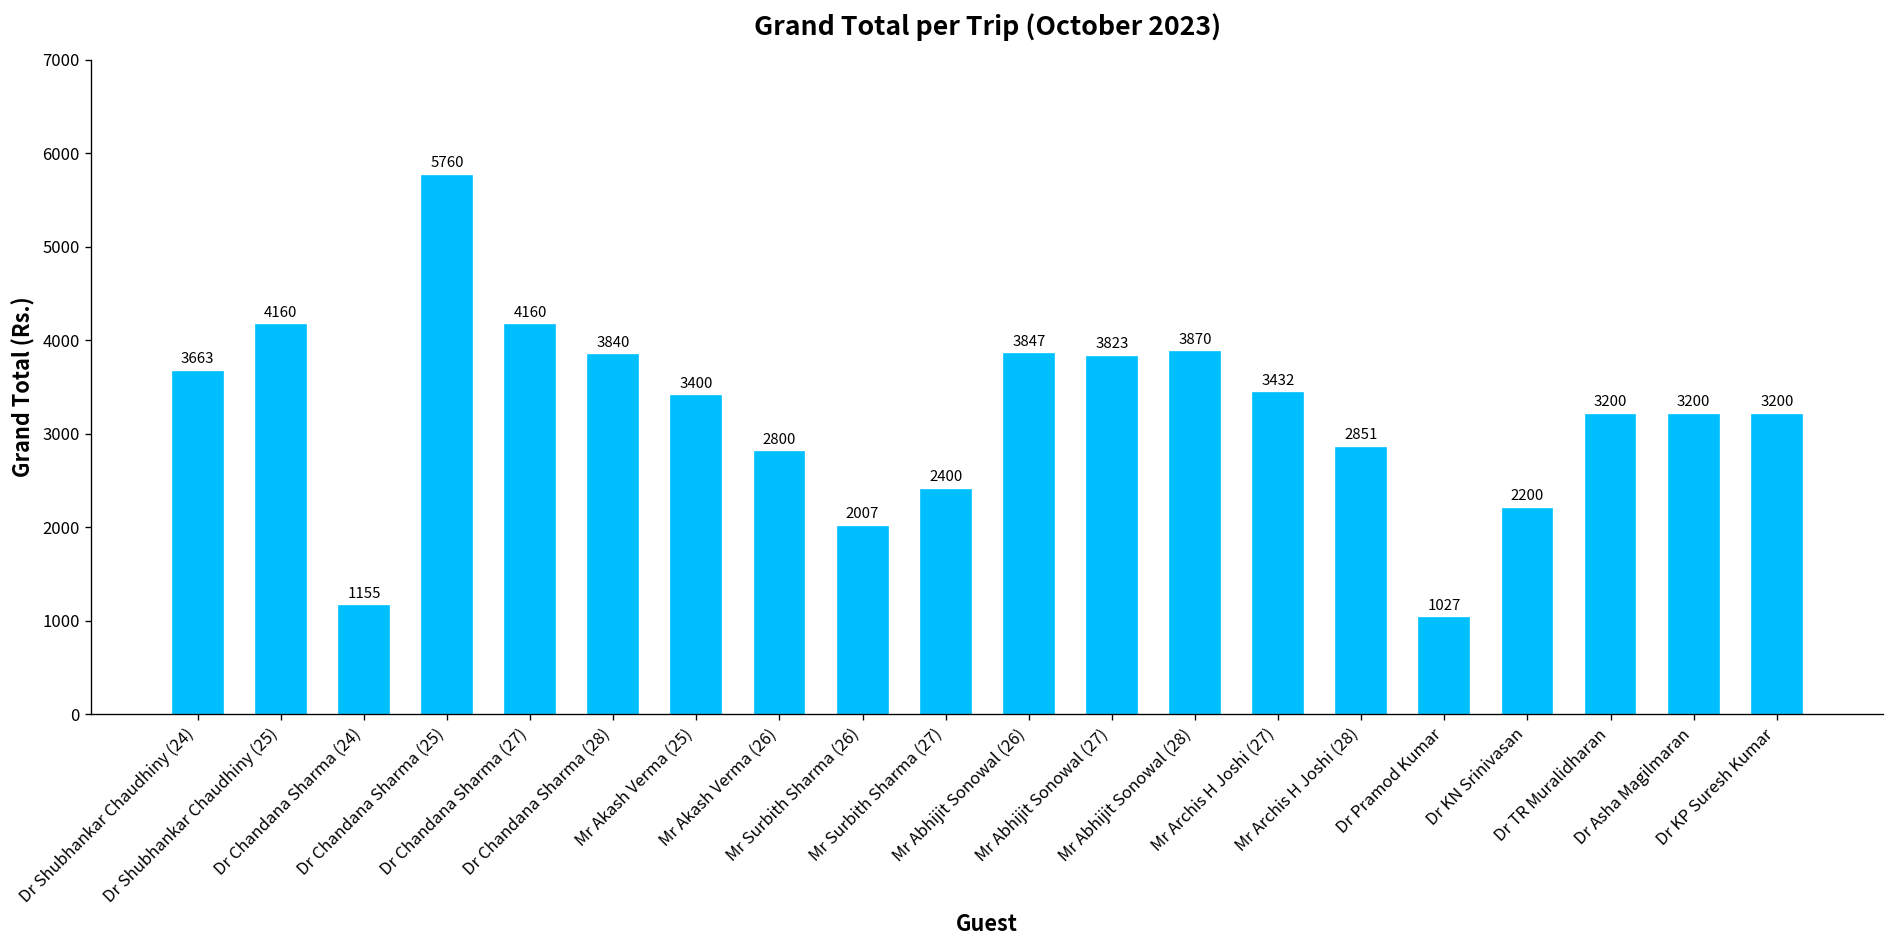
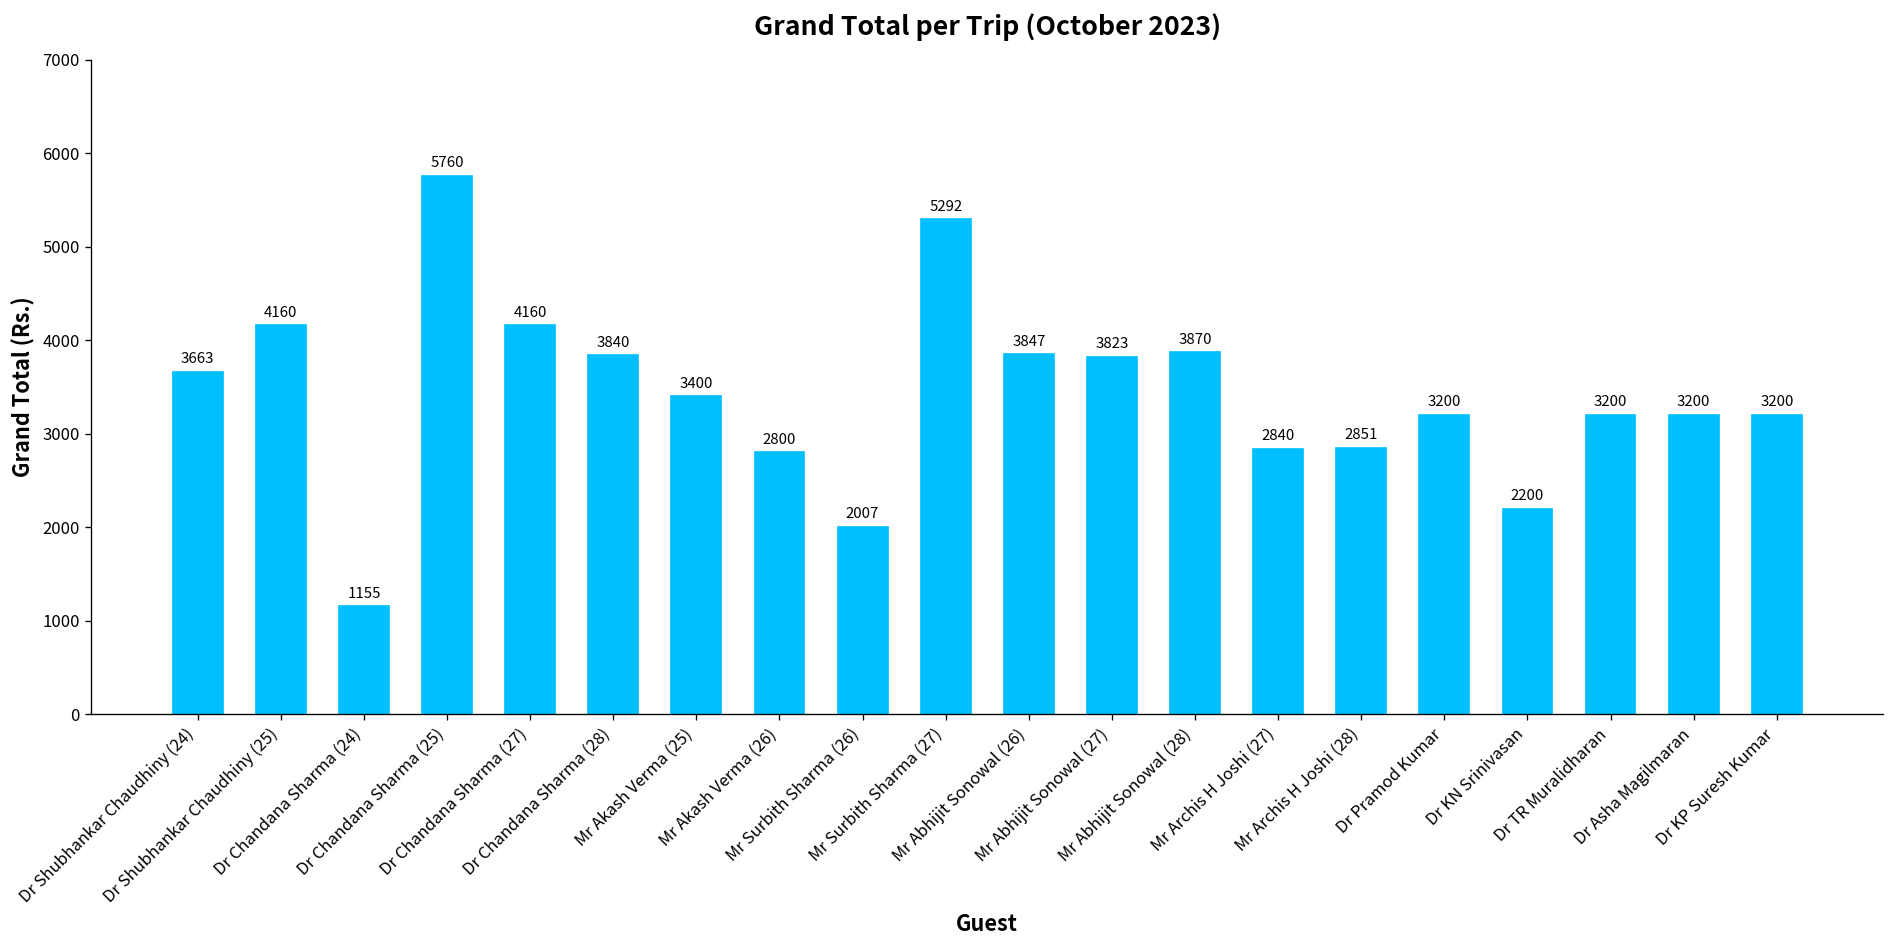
  {
    "Dr Shubhankar Chaudhiny (24)": 3663,
    "Dr Shubhankar Chaudhiny (25)": 4160,
    "Dr Chandana Sharma (24)": 1155,
    "Dr Chandana Sharma (25)": 5760,
    "Dr Chandana Sharma (27)": 4160,
    "Dr Chandana Sharma (28)": 3840,
    "Mr Akash Verma (25)": 3400,
    "Mr Akash Verma (26)": 2800,
    "Mr Surbith Sharma (26)": 2007,
-   "Mr Surbith Sharma (27)": 2400,
+   "Mr Surbith Sharma (27)": 5292,
    "Mr Abhijit Sonowal (26)": 3847,
    "Mr Abhijit Sonowal (27)": 3823,
    "Mr Abhijit Sonowal (28)": 3870,
-   "Mr Archis H Joshi (27)": 3432,
+   "Mr Archis H Joshi (27)": 2840,
    "Mr Archis H Joshi (28)": 2851,
-   "Dr Pramod Kumar": 1027,
+   "Dr Pramod Kumar": 3200,
    "Dr KN Srinivasan": 2200,
    "Dr TR Muralidharan": 3200,
    "Dr Asha Magilmaran": 3200,
    "Dr KP Suresh Kumar": 3200
  }
